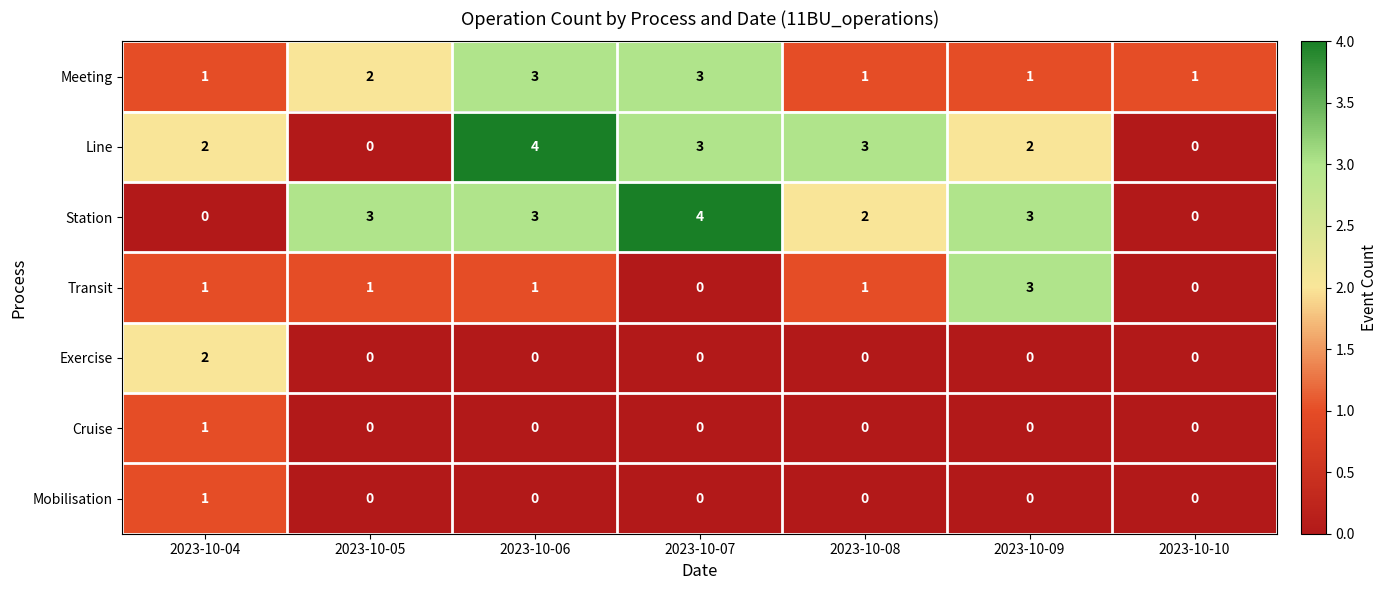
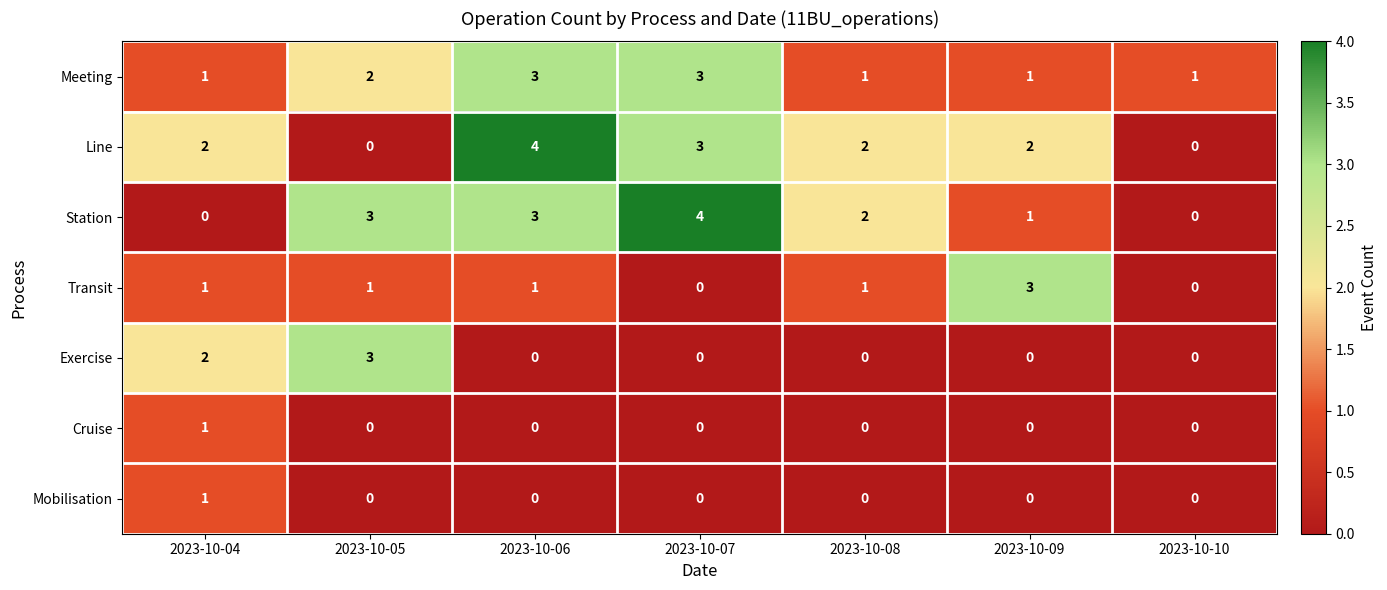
  {
    "Meeting": {
      "2023-10-04": 1,
      "2023-10-05": 2,
      "2023-10-06": 3,
      "2023-10-07": 3,
      "2023-10-08": 1,
      "2023-10-09": 1,
      "2023-10-10": 1
    },
    "Line": {
      "2023-10-04": 2,
      "2023-10-05": 0,
      "2023-10-06": 4,
      "2023-10-07": 3,
-     "2023-10-08": 3,
+     "2023-10-08": 2,
      "2023-10-09": 2,
      "2023-10-10": 0
    },
    "Station": {
      "2023-10-04": 0,
      "2023-10-05": 3,
      "2023-10-06": 3,
      "2023-10-07": 4,
      "2023-10-08": 2,
-     "2023-10-09": 3,
+     "2023-10-09": 1,
      "2023-10-10": 0
    },
    "Transit": {
      "2023-10-04": 1,
      "2023-10-05": 1,
      "2023-10-06": 1,
      "2023-10-07": 0,
      "2023-10-08": 1,
      "2023-10-09": 3,
      "2023-10-10": 0
    },
    "Exercise": {
      "2023-10-04": 2,
-     "2023-10-05": 0,
+     "2023-10-05": 3,
      "2023-10-06": 0,
      "2023-10-07": 0,
      "2023-10-08": 0,
      "2023-10-09": 0,
      "2023-10-10": 0
    },
    "Cruise": {
      "2023-10-04": 1,
      "2023-10-05": 0,
      "2023-10-06": 0,
      "2023-10-07": 0,
      "2023-10-08": 0,
      "2023-10-09": 0,
      "2023-10-10": 0
    },
    "Mobilisation": {
      "2023-10-04": 1,
      "2023-10-05": 0,
      "2023-10-06": 0,
      "2023-10-07": 0,
      "2023-10-08": 0,
      "2023-10-09": 0,
      "2023-10-10": 0
    }
  }
